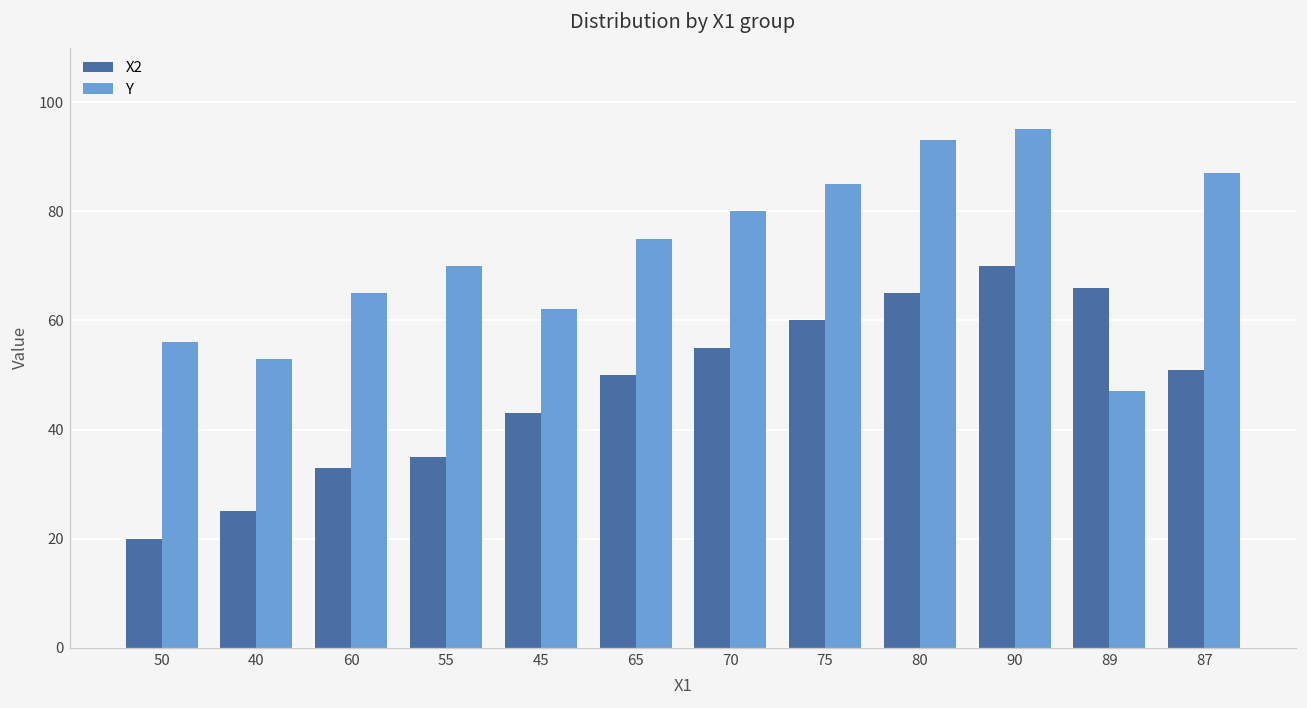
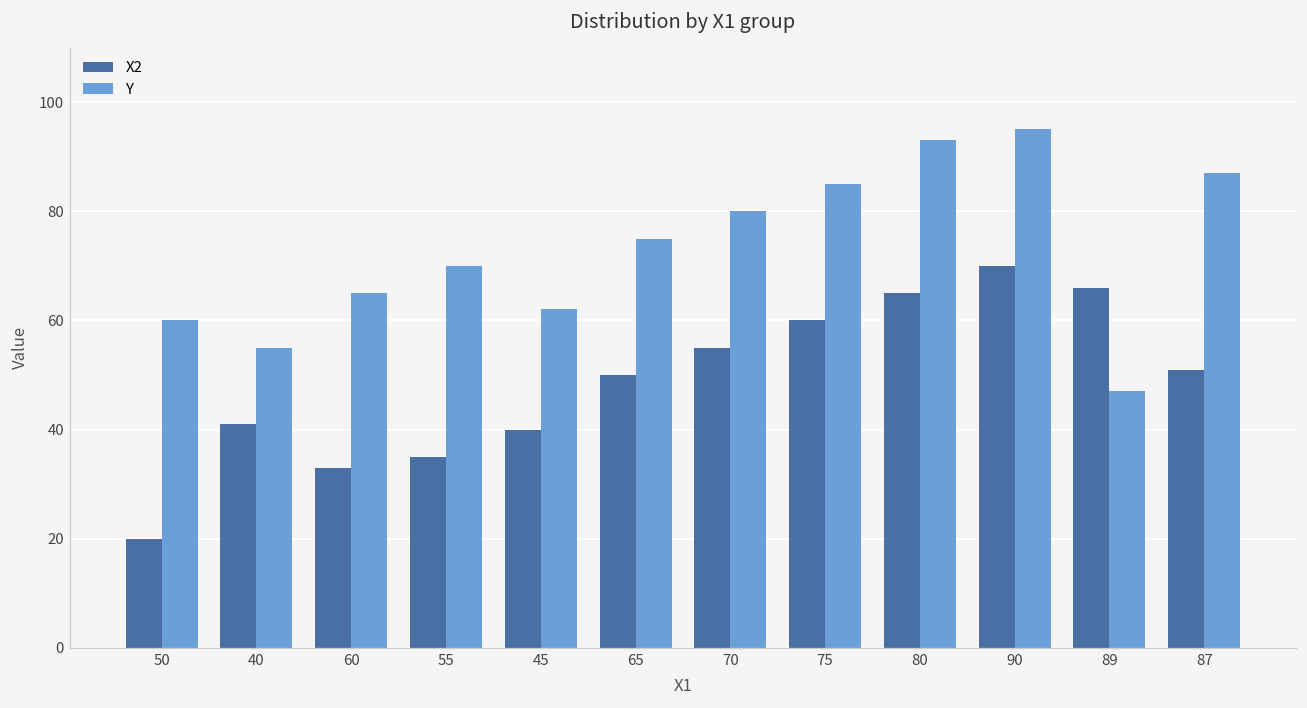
  {
    "X2": {
      "50": 20,
-     "40": 25,
+     "40": 41,
      "60": 33,
      "55": 35,
-     "45": 43,
+     "45": 40,
      "65": 50,
      "70": 55,
      "75": 60,
      "80": 65,
      "90": 70,
      "89": 66,
      "87": 51
    },
    "Y": {
-     "50": 56,
-     "40": 53,
+     "50": 60,
+     "40": 55,
      "60": 65,
      "55": 70,
      "45": 62,
      "65": 75,
      "70": 80,
      "75": 85,
      "80": 93,
      "90": 95,
      "89": 47,
      "87": 87
    }
  }
